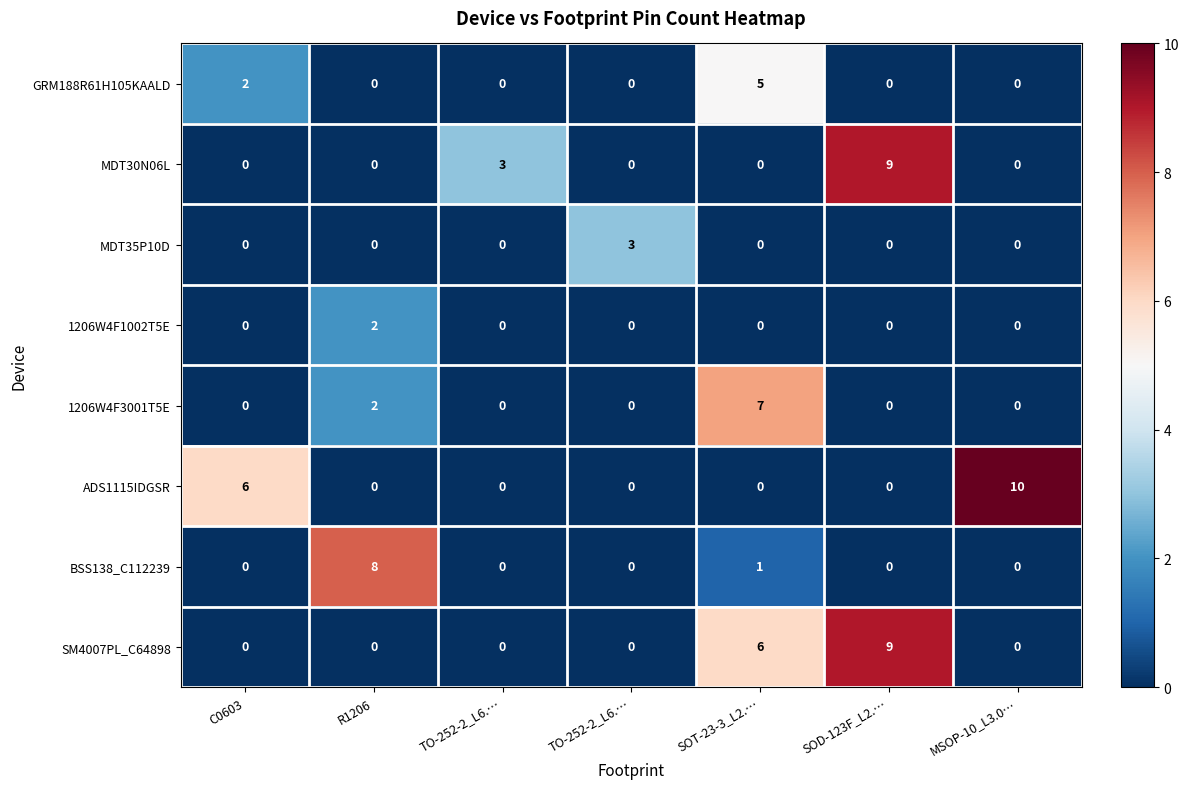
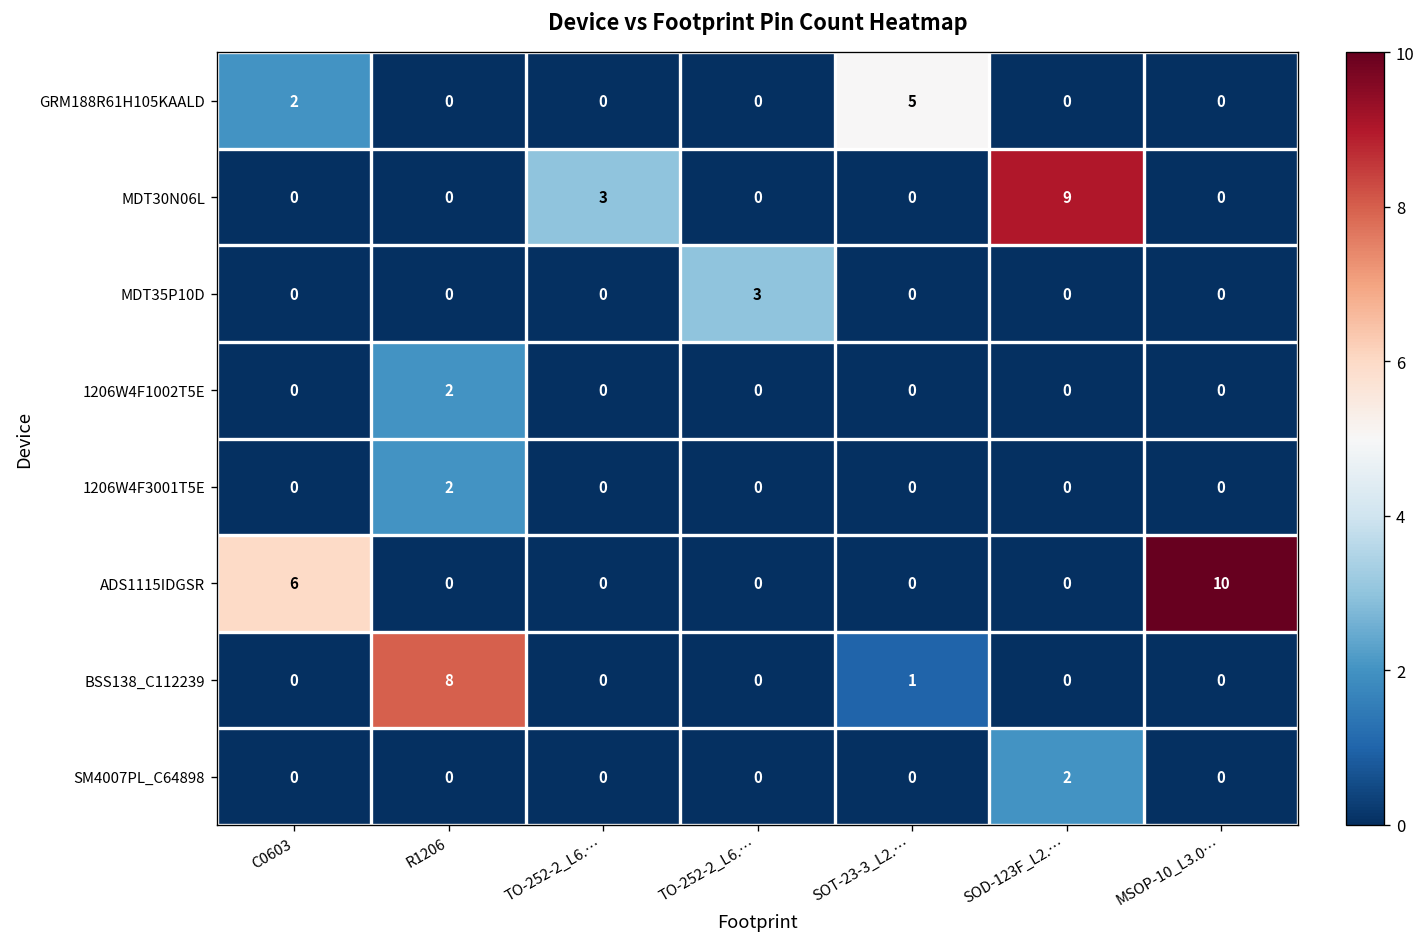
  {
    "GRM188R61H105KAALD": {
      "C0603": 2,
      "R1206": 0,
      "SOT-23-3_L2.…": 5,
      "SOD-123F_L2.…": 0,
      "MSOP-10_L3.0…": 0
    },
    "MDT30N06L": {
      "C0603": 0,
      "R1206": 0,
      "SOT-23-3_L2.…": 0,
      "SOD-123F_L2.…": 9,
      "MSOP-10_L3.0…": 0
    },
    "MDT35P10D": {
      "C0603": 0,
      "R1206": 0,
      "SOT-23-3_L2.…": 0,
      "SOD-123F_L2.…": 0,
      "MSOP-10_L3.0…": 0
    },
    "1206W4F1002T5E": {
      "C0603": 0,
      "R1206": 2,
      "SOT-23-3_L2.…": 0,
      "SOD-123F_L2.…": 0,
      "MSOP-10_L3.0…": 0
    },
    "1206W4F3001T5E": {
      "C0603": 0,
      "R1206": 2,
-     "SOT-23-3_L2.…": 7,
+     "SOT-23-3_L2.…": 0,
      "SOD-123F_L2.…": 0,
      "MSOP-10_L3.0…": 0
    },
    "ADS1115IDGSR": {
      "C0603": 6,
      "R1206": 0,
      "SOT-23-3_L2.…": 0,
      "SOD-123F_L2.…": 0,
      "MSOP-10_L3.0…": 10
    },
    "BSS138_C112239": {
      "C0603": 0,
      "R1206": 8,
      "SOT-23-3_L2.…": 1,
      "SOD-123F_L2.…": 0,
      "MSOP-10_L3.0…": 0
    },
    "SM4007PL_C64898": {
      "C0603": 0,
      "R1206": 0,
-     "SOT-23-3_L2.…": 6,
-     "SOD-123F_L2.…": 9,
+     "SOT-23-3_L2.…": 0,
+     "SOD-123F_L2.…": 2,
      "MSOP-10_L3.0…": 0
    }
  }
